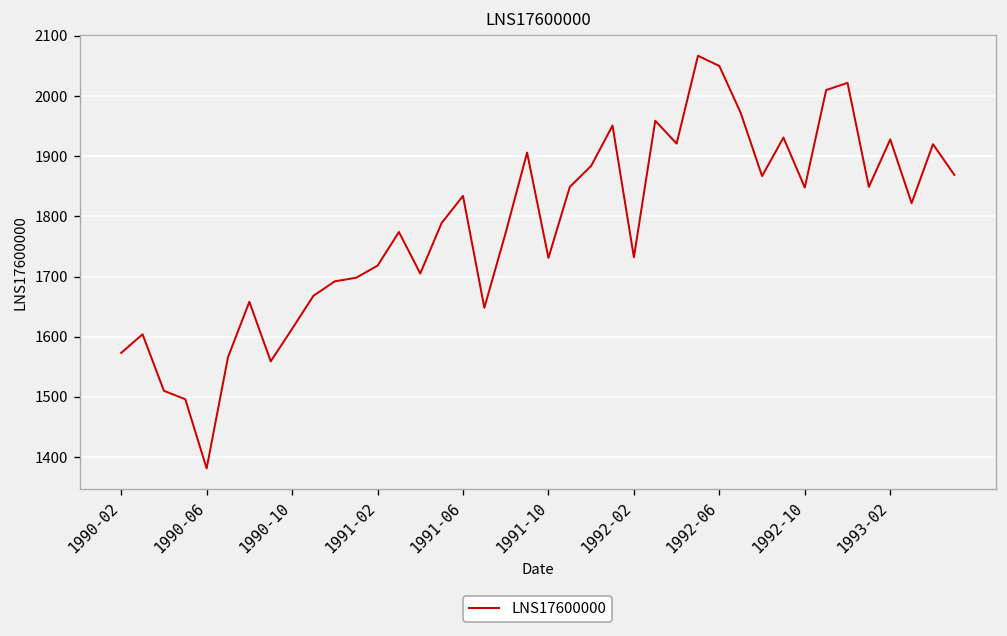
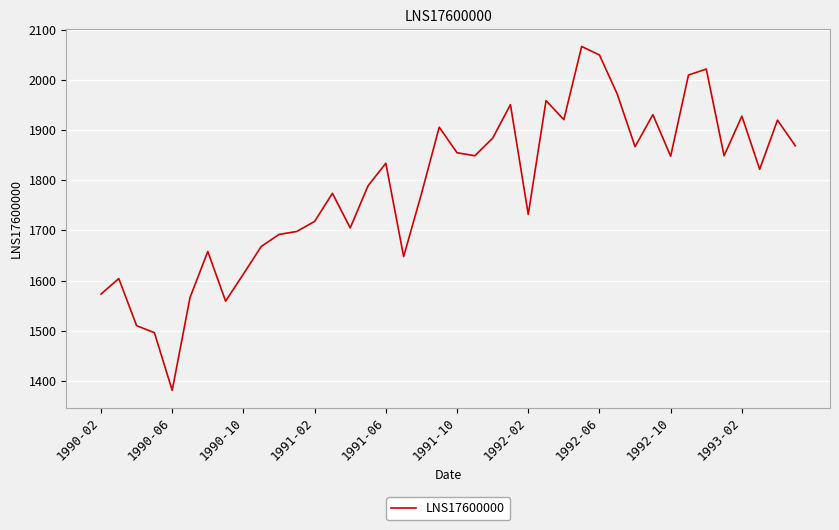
  {
    "1990-02": 1570,
    "1990-06": 1380,
    "1990-10": 1610,
    "1991-02": 1720,
    "1991-06": 1830,
-   "1991-10": 1730,
+   "1991-10": 1860,
    "1992-02": 1730,
    "1992-06": 2050,
    "1992-10": 1850,
    "1993-02": 1930
  }
